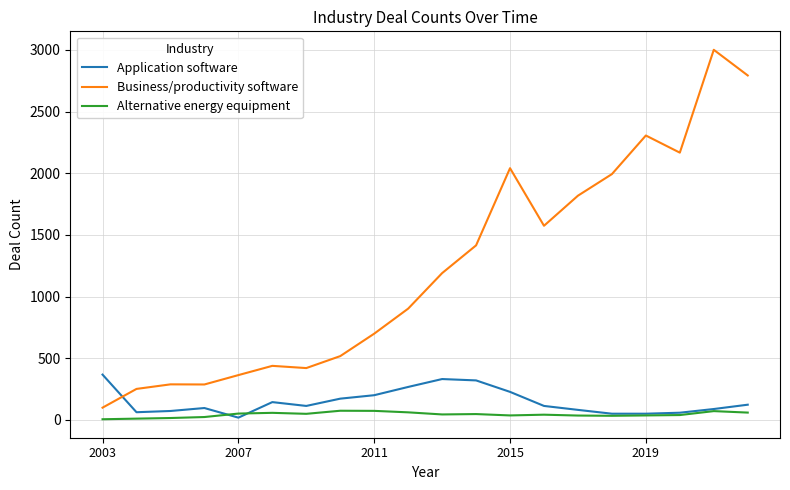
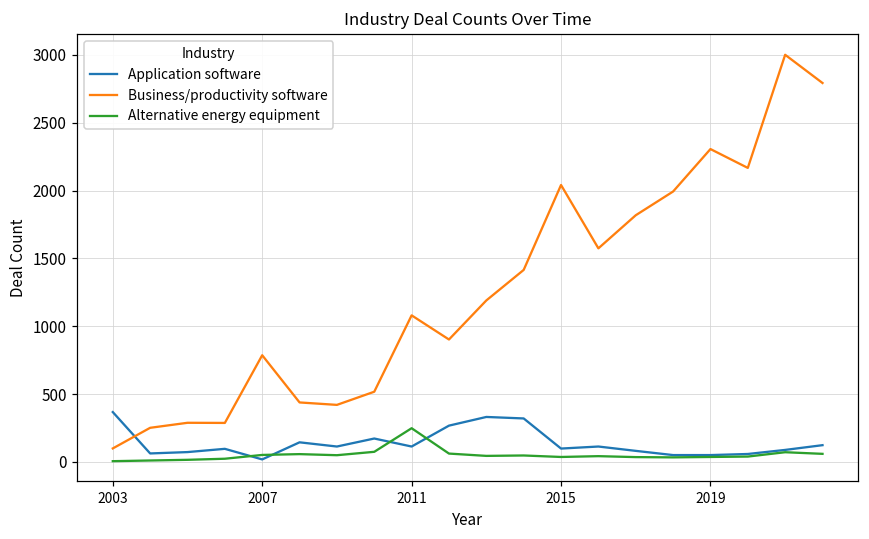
  {
    "Application software": {
      "2003": 370,
      "2007": 20,
-     "2011": 200,
-     "2015": 230
+     "2011": 110,
+     "2015": 100
    },
    "Business/productivity software": {
      "2003": 100,
-     "2007": 360,
-     "2011": 700,
+     "2007": 790,
+     "2011": 1080,
      "2015": 2040,
      "2019": 2310
    },
    "Alternative energy equipment": {
      "2003": 10,
      "2007": 50,
-     "2011": 70,
+     "2011": 250,
      "2015": 40
    }
  }
